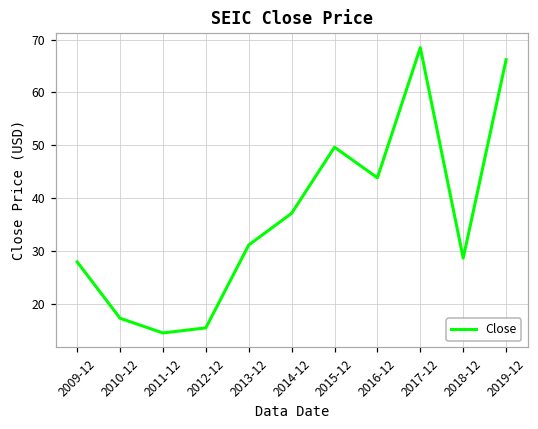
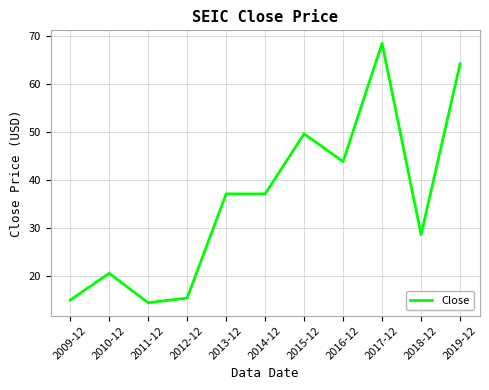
  {
-   "2009-12": 28,
-   "2010-12": 17,
+   "2009-12": 15,
+   "2010-12": 21,
    "2011-12": 15,
    "2012-12": 16,
-   "2013-12": 31,
+   "2013-12": 37,
    "2014-12": 37,
    "2015-12": 50,
    "2016-12": 44,
    "2017-12": 68,
    "2018-12": 29,
-   "2019-12": 66
+   "2019-12": 64
  }
